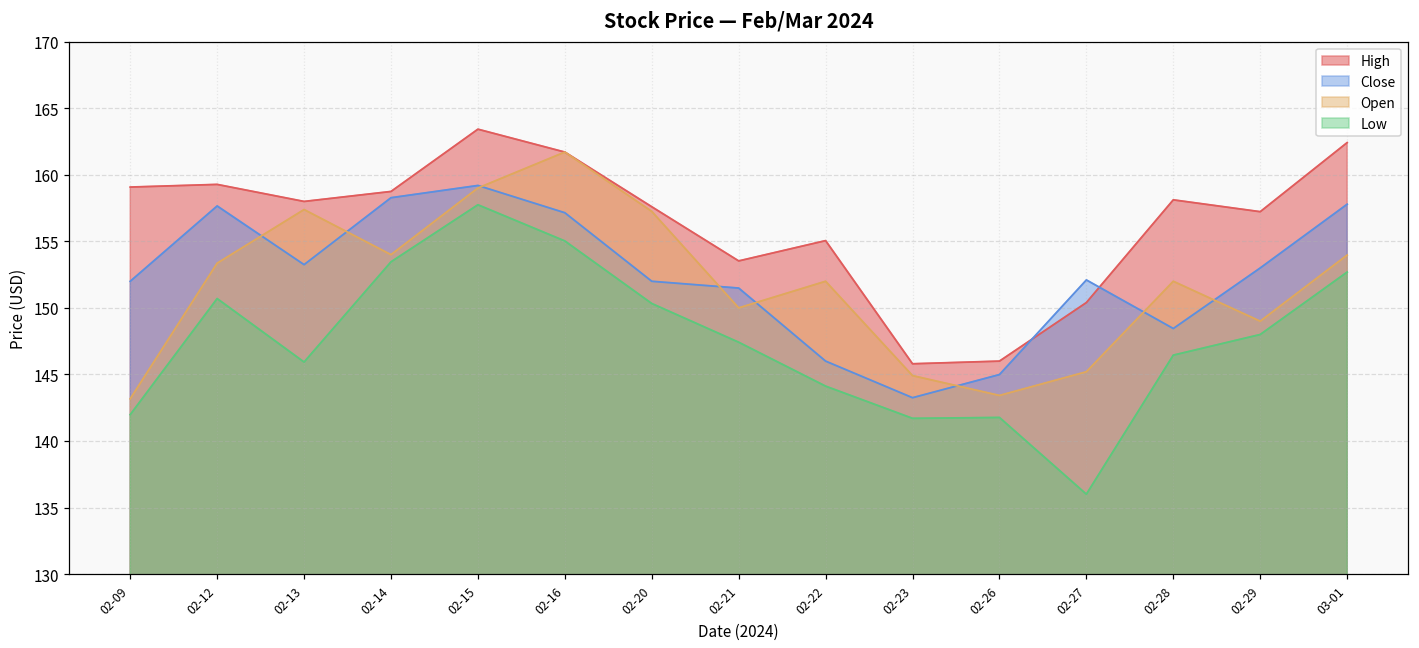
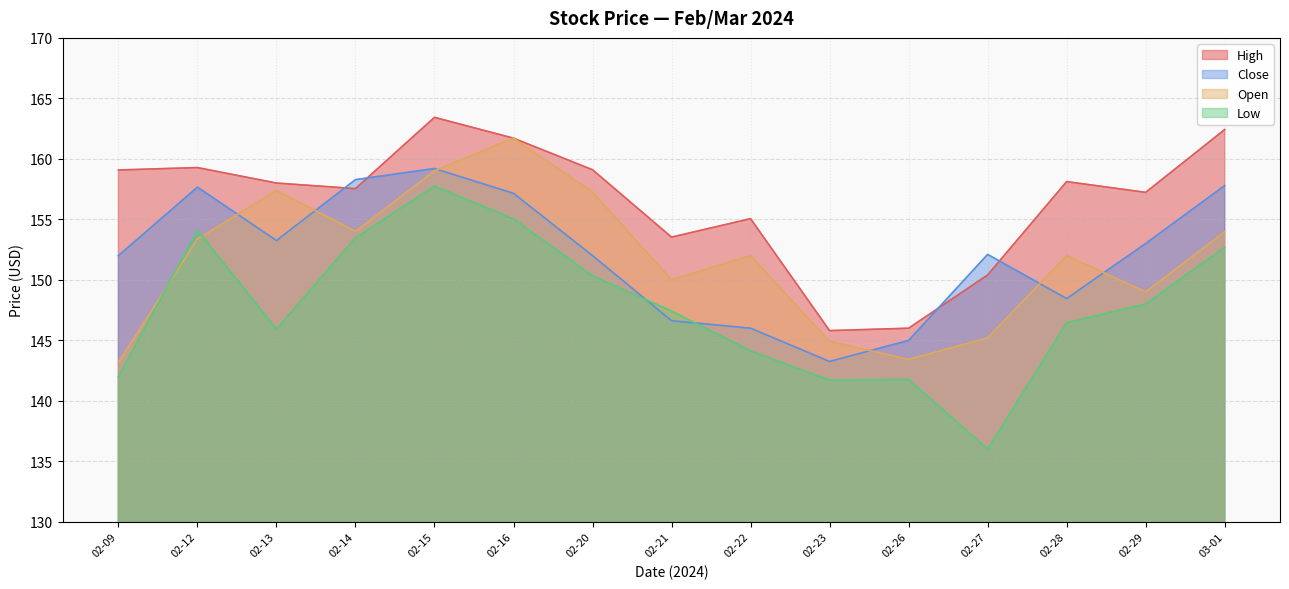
  {
    "High": {
      "02-09": 159.1,
      "02-12": 159.3,
      "02-13": 158.0,
-     "02-14": 158.8,
+     "02-14": 157.5,
      "02-15": 163.4,
-     "02-20": 157.6,
+     "02-20": 159.1,
      "02-21": 153.5,
      "02-22": 155.1,
      "02-23": 145.8,
      "02-26": 146.0,
      "02-27": 150.4,
      "02-28": 158.1,
      "02-29": 157.2,
      "03-01": 162.4
    },
    "Close": {
      "02-09": 152.0,
      "02-12": 157.7,
      "02-13": 153.3,
      "02-14": 158.3,
      "02-16": 157.2,
      "02-20": 152.0,
-     "02-21": 151.5,
+     "02-21": 146.6,
      "02-22": 146.0,
      "02-23": 143.3,
      "02-26": 145.0,
      "02-27": 152.1,
      "02-28": 148.5,
      "02-29": 153.0,
      "03-01": 157.8
    },
    "Open": {
      "02-09": 143.2,
      "02-12": 153.4,
      "02-13": 157.4,
      "02-14": 154.0,
      "02-20": 157.3,
      "02-21": 150.0,
      "02-22": 152.0,
      "02-23": 144.9,
      "02-26": 143.4,
      "02-27": 145.2,
      "02-28": 152.0,
      "02-29": 149.0,
      "03-01": 154.0
    },
    "Low": {
      "02-09": 142.0,
-     "02-12": 150.7,
+     "02-12": 154.1,
      "02-13": 145.9,
      "02-14": 153.5,
      "02-15": 157.8,
      "02-16": 155.0,
      "02-20": 150.3,
      "02-21": 147.4,
      "02-22": 144.1,
      "02-23": 141.7,
      "02-26": 141.8,
      "02-27": 136.0,
      "02-28": 146.5,
      "02-29": 148.0,
      "03-01": 152.7
    }
  }
